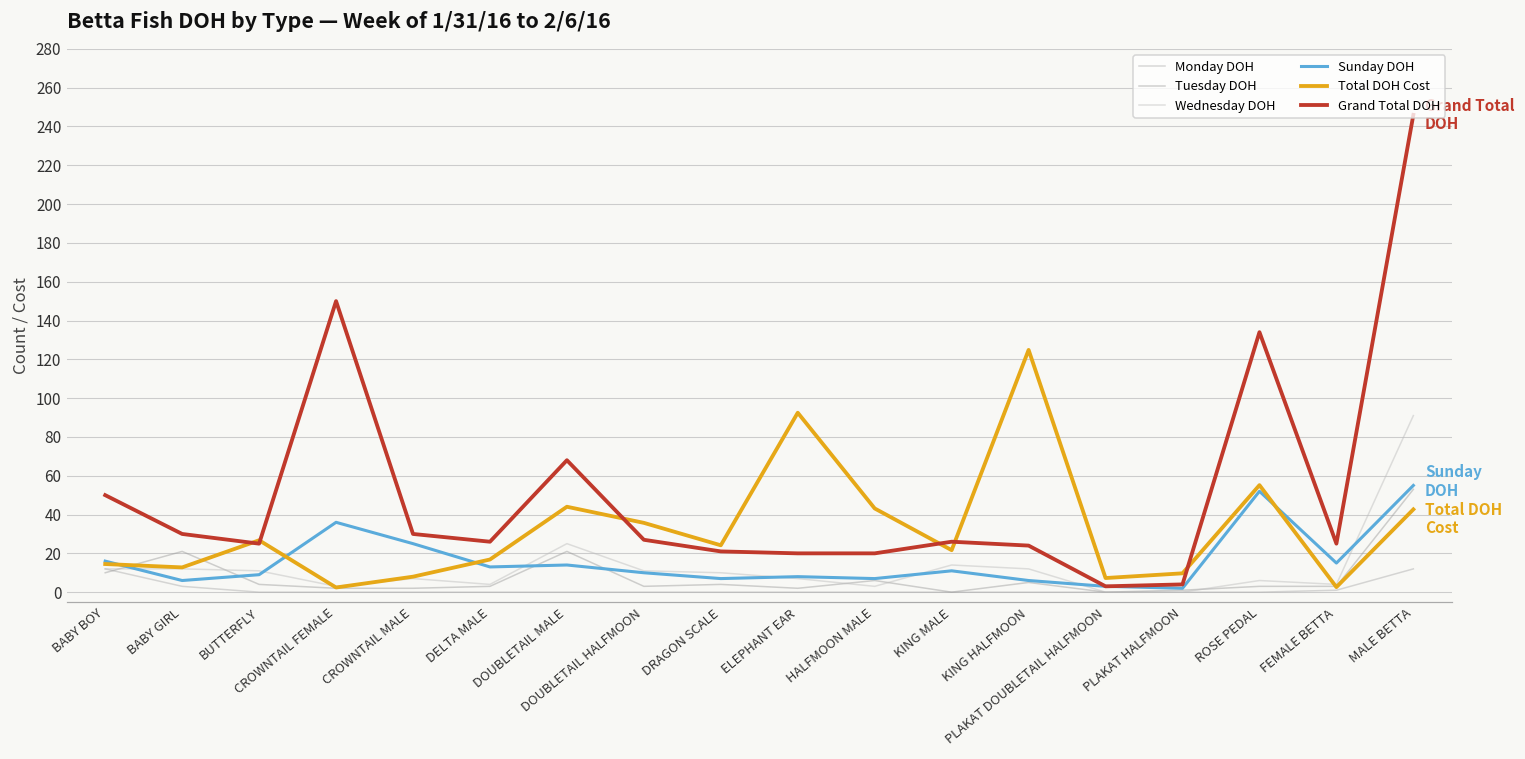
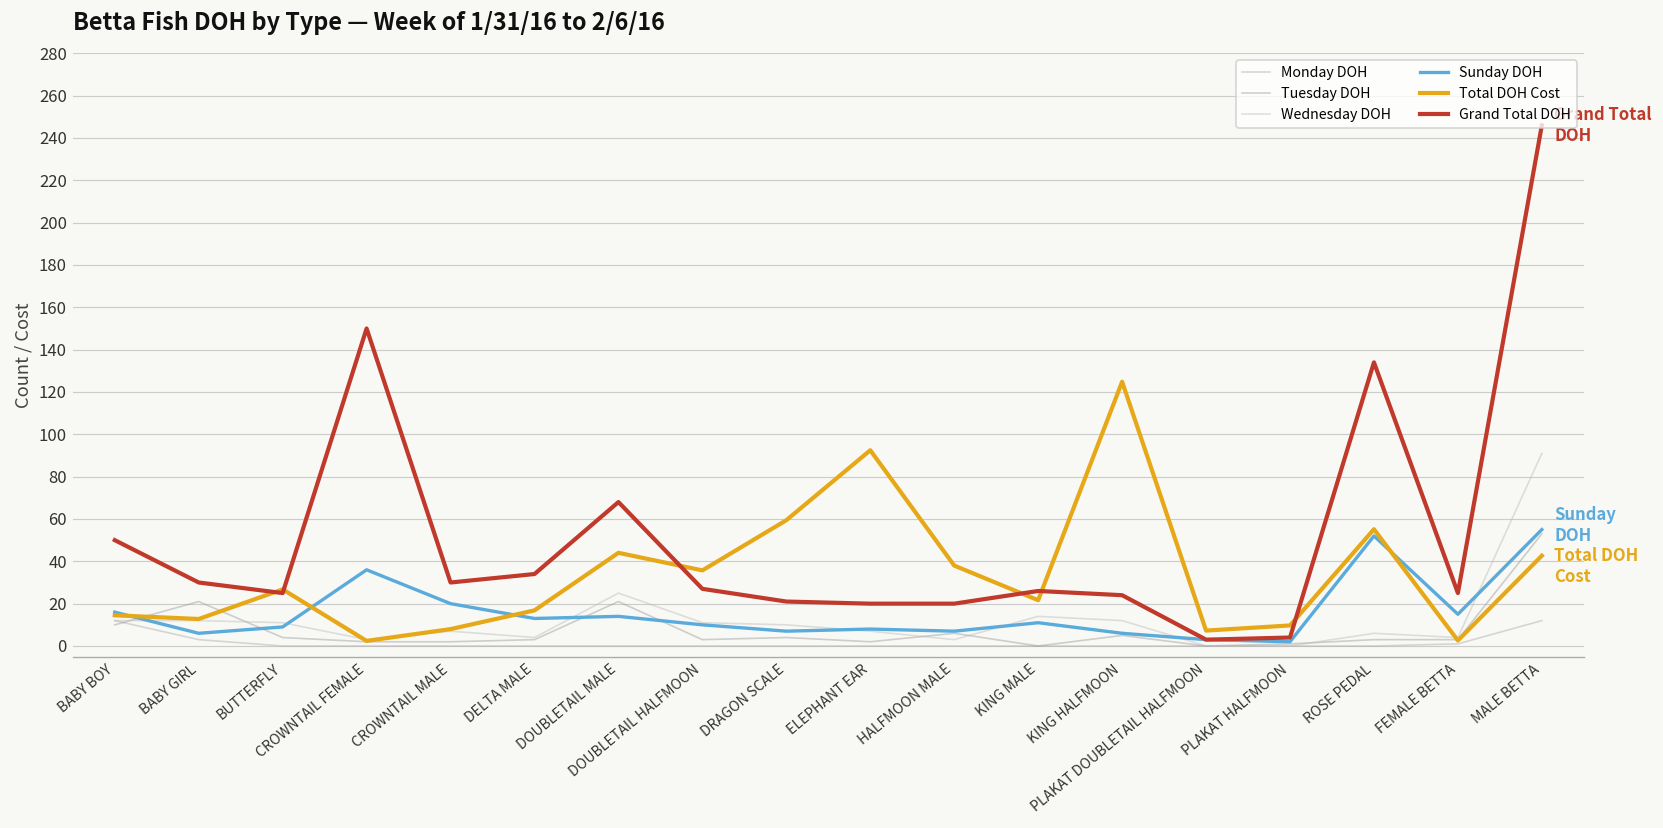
  {
    "Sunday DOH": {
      "BABY BOY": 16,
      "BABY GIRL": 6,
      "BUTTERFLY": 9,
      "CROWNTAIL FEMALE": 36,
-     "CROWNTAIL MALE": 25,
+     "CROWNTAIL MALE": 20,
      "DELTA MALE": 13,
      "DOUBLETAIL MALE": 14,
      "DRAGON SCALE": 7,
      "KING MALE": 11,
      "ROSE PEDAL": 52,
      "FEMALE BETTA": 15,
      "MALE BETTA": 55
    },
    "Total DOH Cost": {
      "BABY BOY": 15,
      "BUTTERFLY": 27,
      "DELTA MALE": 17,
      "DOUBLETAIL MALE": 44,
      "DOUBLETAIL HALFMOON": 36,
-     "DRAGON SCALE": 24,
+     "DRAGON SCALE": 59,
      "ELEPHANT EAR": 92,
-     "HALFMOON MALE": 43,
+     "HALFMOON MALE": 38,
      "KING MALE": 22,
      "KING HALFMOON": 125,
      "PLAKAT DOUBLETAIL HALFMOON": 7,
      "PLAKAT HALFMOON": 10,
      "ROSE PEDAL": 55,
      "MALE BETTA": 43
    },
    "Grand Total DOH": {
      "BABY BOY": 50,
      "BABY GIRL": 30,
      "BUTTERFLY": 25,
      "CROWNTAIL FEMALE": 150,
      "CROWNTAIL MALE": 30,
-     "DELTA MALE": 26,
+     "DELTA MALE": 34,
      "DOUBLETAIL MALE": 68,
      "DOUBLETAIL HALFMOON": 27,
      "DRAGON SCALE": 21,
      "ELEPHANT EAR": 20,
      "HALFMOON MALE": 20,
      "KING MALE": 26,
      "KING HALFMOON": 24,
      "PLAKAT HALFMOON": 4,
      "ROSE PEDAL": 134,
      "FEMALE BETTA": 25
    }
  }
